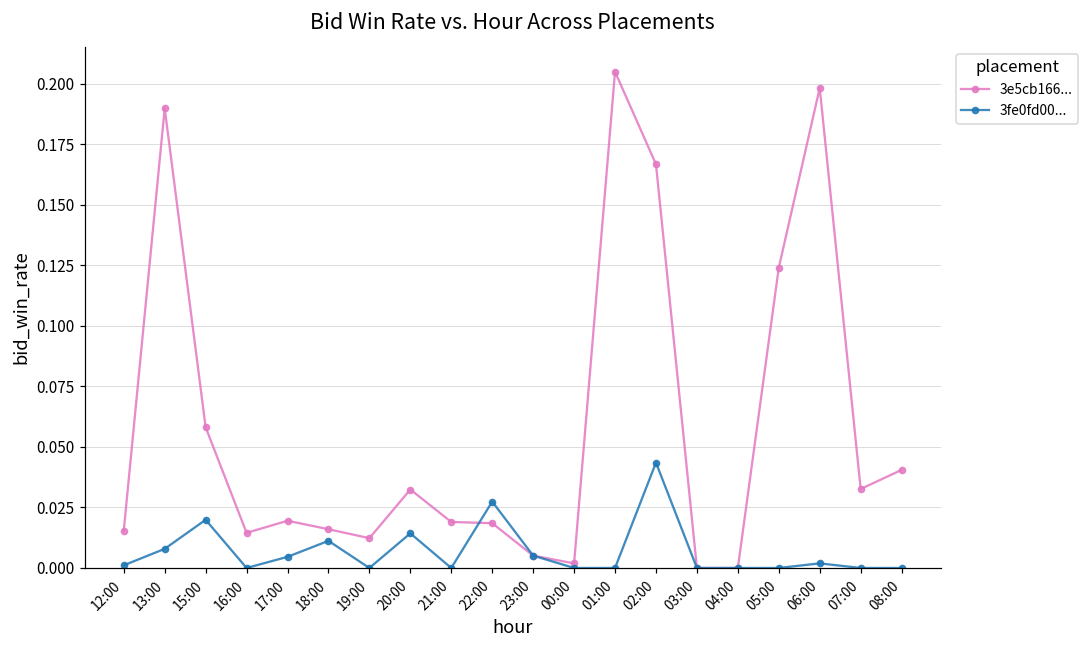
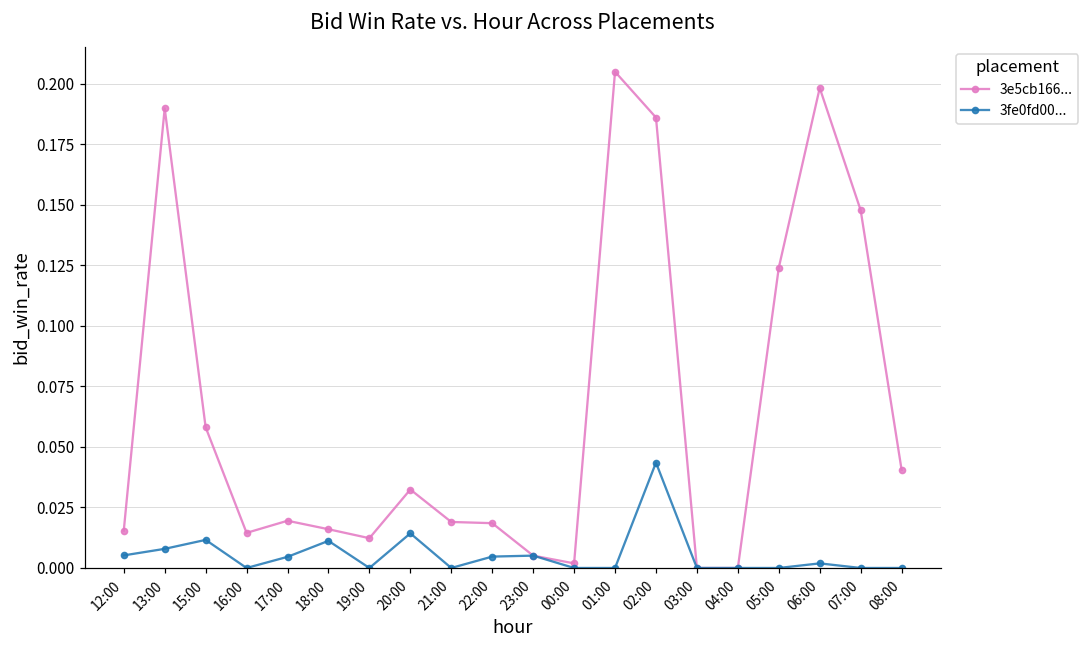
  {
    "3e5cb166...": {
      "12:00": 0.015,
      "13:00": 0.190,
      "15:00": 0.058,
      "16:00": 0.015,
      "17:00": 0.020,
      "18:00": 0.016,
      "19:00": 0.012,
      "20:00": 0.032,
      "21:00": 0.019,
      "22:00": 0.019,
      "00:00": 0.002,
      "01:00": 0.205,
-     "02:00": 0.167,
+     "02:00": 0.186,
      "05:00": 0.124,
      "06:00": 0.198,
-     "07:00": 0.033,
+     "07:00": 0.148,
      "08:00": 0.041
    },
    "3fe0fd00...": {
-     "12:00": 0.001,
+     "12:00": 0.005,
      "13:00": 0.008,
-     "15:00": 0.020,
+     "15:00": 0.012,
      "16:00": 0.000,
      "17:00": 0.005,
      "18:00": 0.011,
      "19:00": 0.000,
      "20:00": 0.014,
      "21:00": 0.000,
-     "22:00": 0.027,
+     "22:00": 0.005,
      "00:00": 0.000,
      "01:00": 0.000,
      "02:00": 0.044,
      "05:00": 0.000,
      "06:00": 0.002,
      "07:00": 0.000,
      "08:00": 0.000
    }
  }
